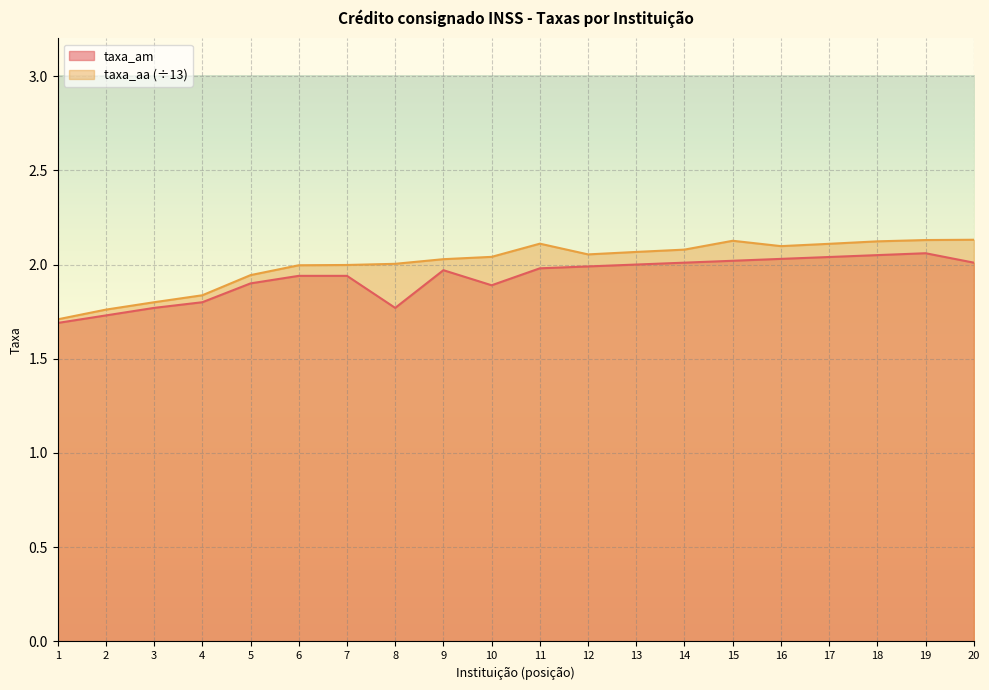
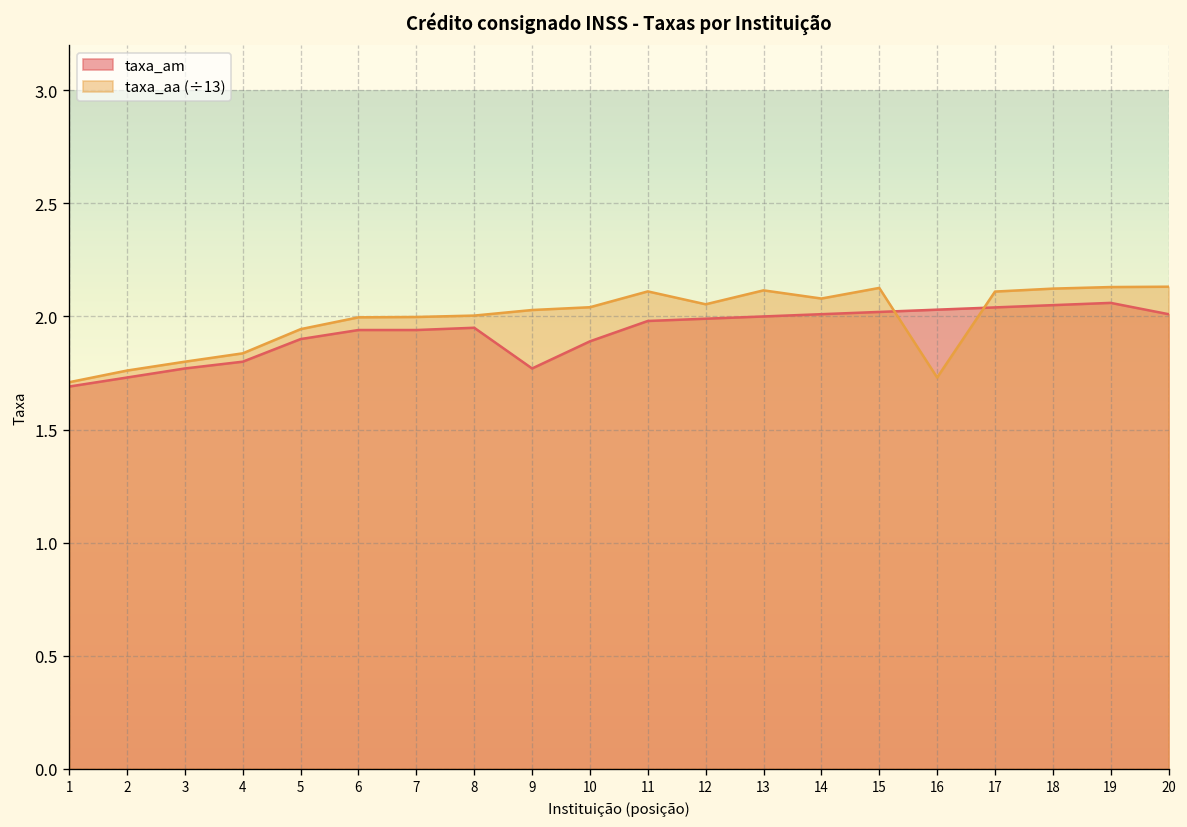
  {
    "taxa_am": {
      "1": 1.69,
      "2": 1.73,
      "3": 1.77,
      "4": 1.80,
      "5": 1.90,
      "6": 1.94,
      "7": 1.94,
-     "8": 1.77,
-     "9": 1.97,
+     "8": 1.95,
+     "9": 1.77,
      "10": 1.89,
      "11": 1.98,
      "12": 1.99,
      "13": 2.00,
      "14": 2.01,
      "15": 2.02,
      "16": 2.03,
      "17": 2.04,
      "18": 2.05,
      "19": 2.06,
      "20": 2.01
    },
    "taxa_aa (÷13)": {
      "1": 1.71,
      "2": 1.76,
      "3": 1.80,
      "4": 1.84,
      "5": 1.94,
      "6": 2.00,
      "7": 2.00,
      "8": 2.00,
      "9": 2.03,
      "10": 2.04,
      "11": 2.11,
      "12": 2.05,
-     "13": 2.07,
+     "13": 2.12,
      "14": 2.08,
      "15": 2.13,
-     "16": 2.10,
+     "16": 1.73,
      "17": 2.11,
      "18": 2.12,
      "19": 2.13,
      "20": 2.13
    }
  }
